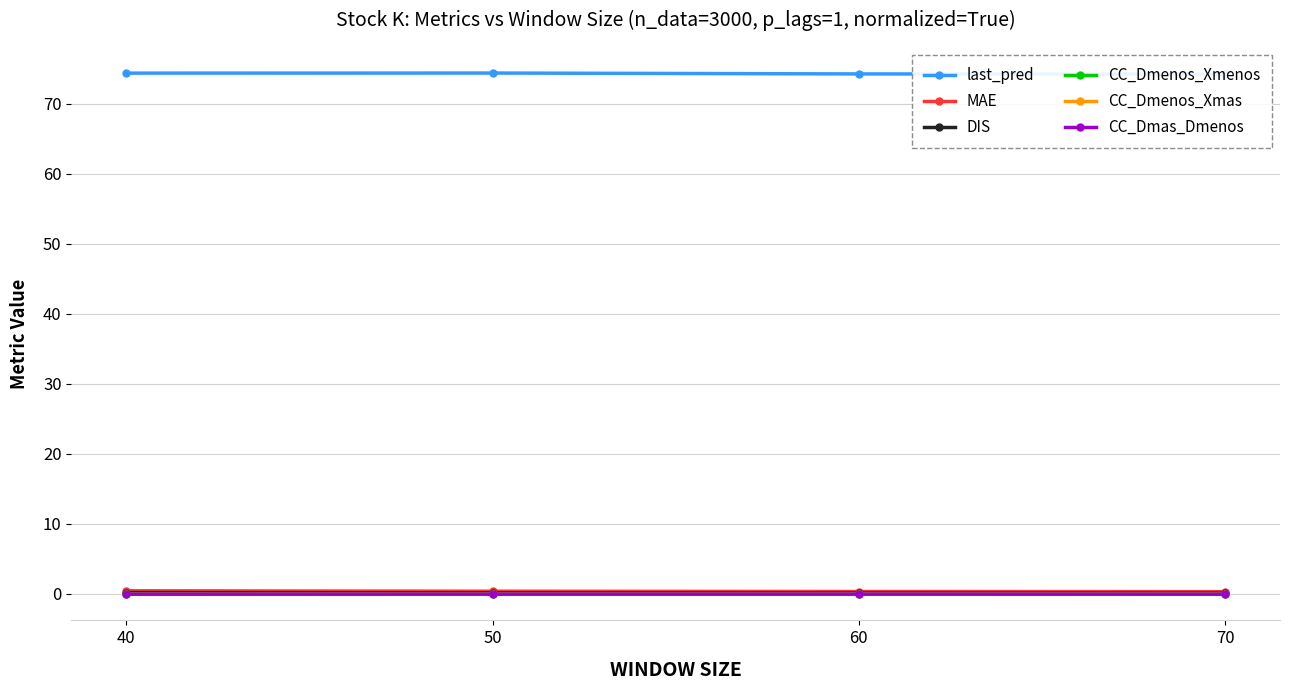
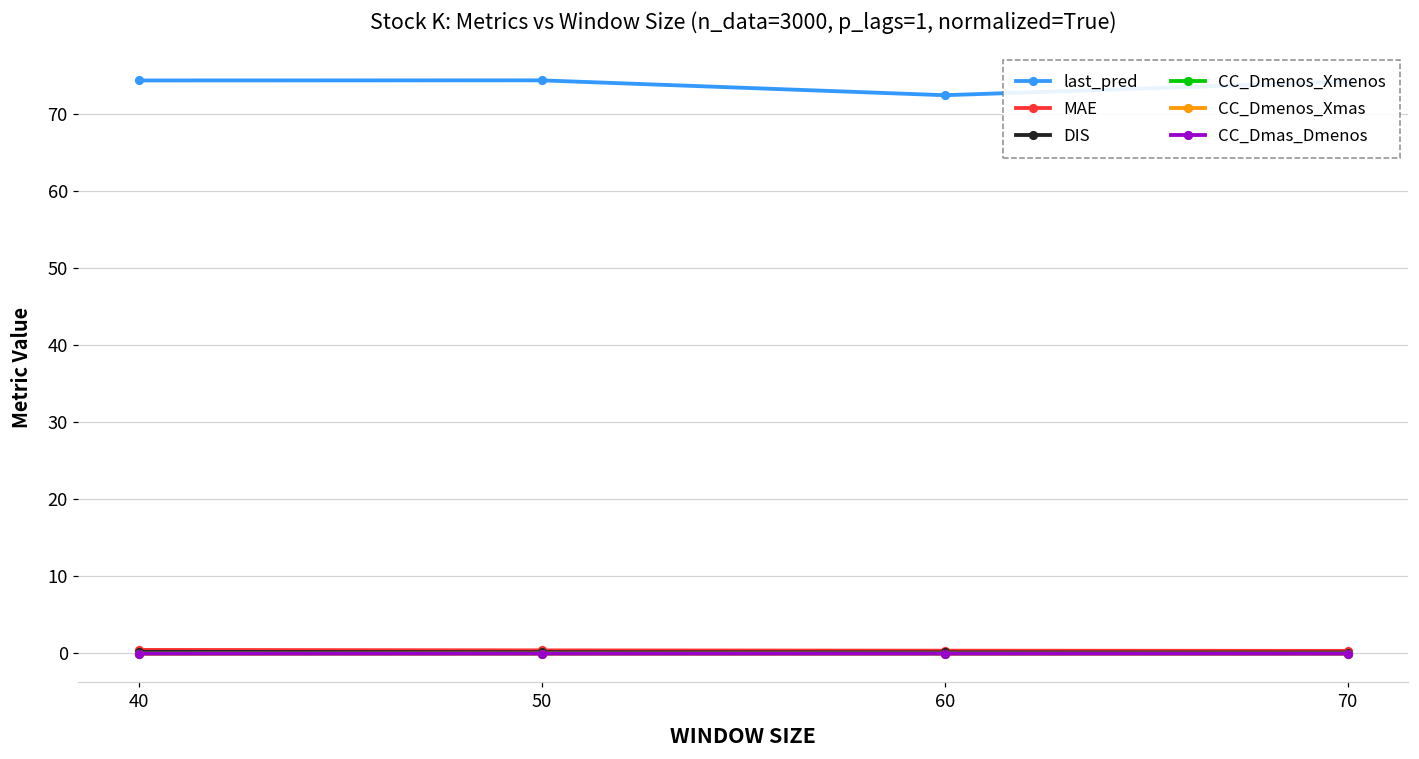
  {
    "last_pred": {
      "40": 74,
      "50": 74,
-     "60": 74
+     "60": 72
    }
  }
